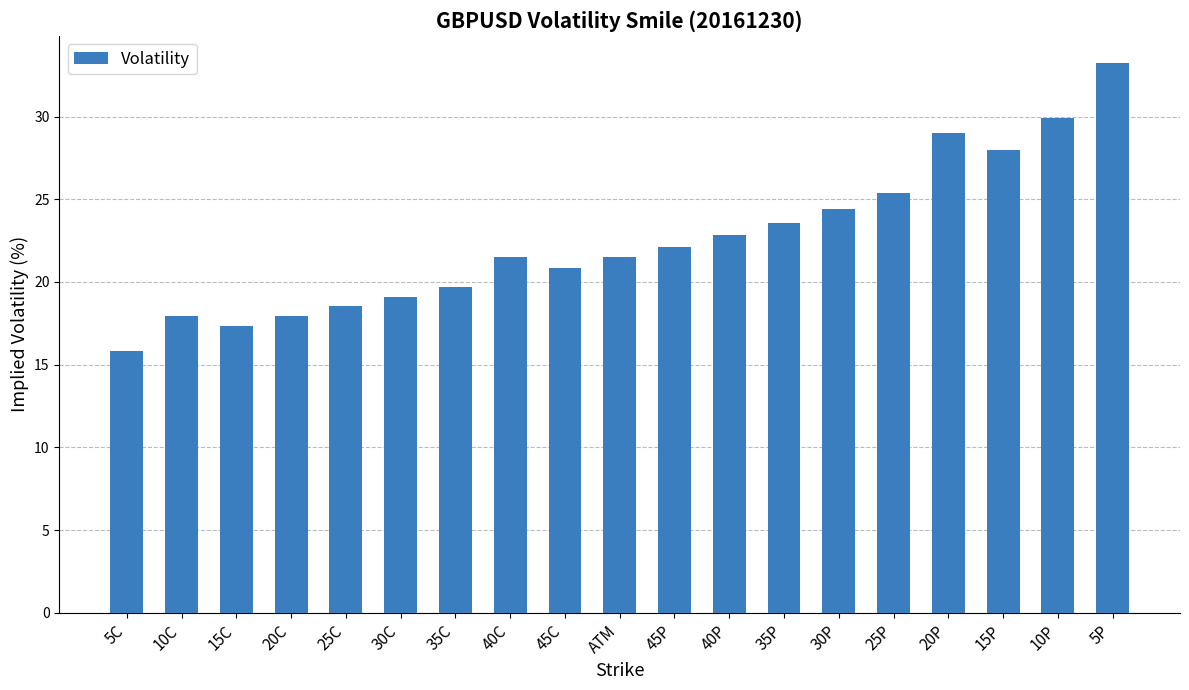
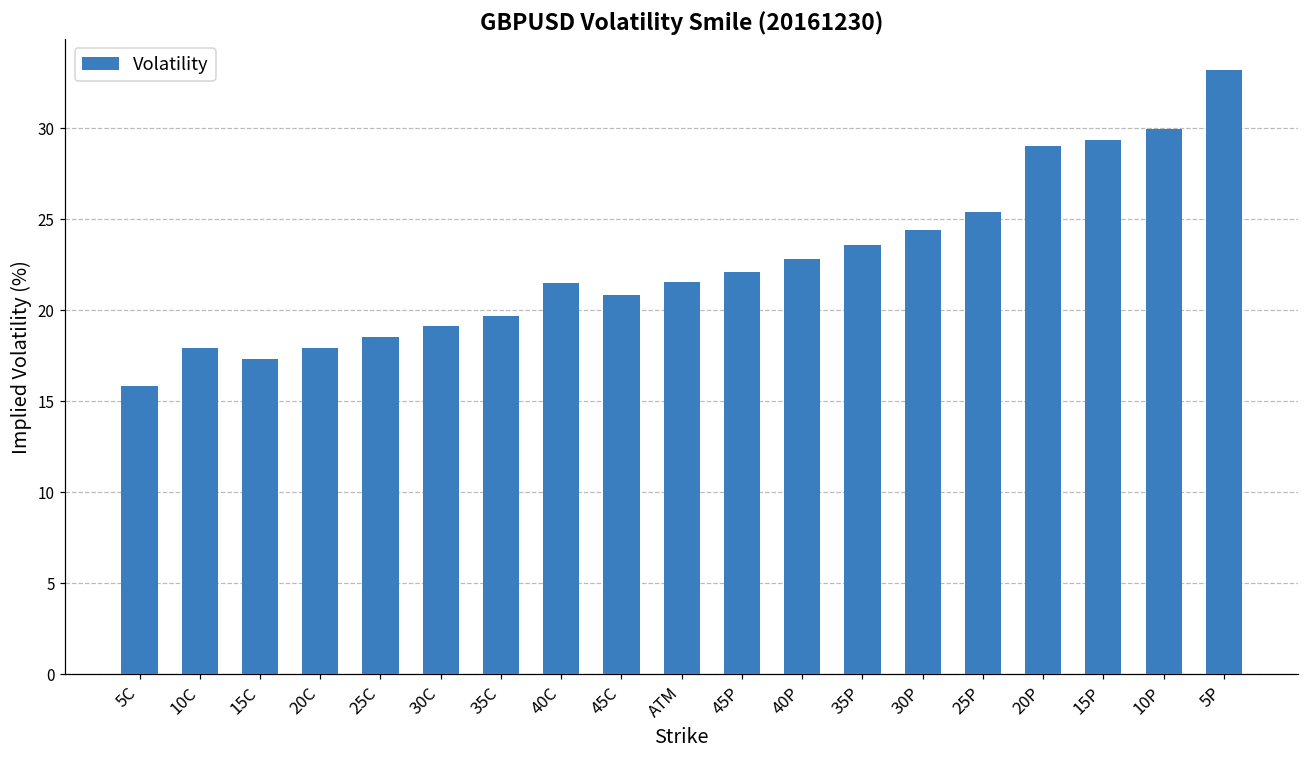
  {
    "5C": 15.8,
    "10C": 17.9,
    "15C": 17.3,
    "20C": 17.9,
    "25C": 18.5,
    "30C": 19.1,
    "35C": 19.7,
    "40C": 21.5,
    "45C": 20.8,
    "ATM": 21.5,
    "45P": 22.1,
    "40P": 22.8,
    "35P": 23.6,
    "30P": 24.4,
    "25P": 25.4,
    "20P": 29.0,
-   "15P": 28.0,
+   "15P": 29.3,
    "10P": 29.9,
    "5P": 33.2
  }
